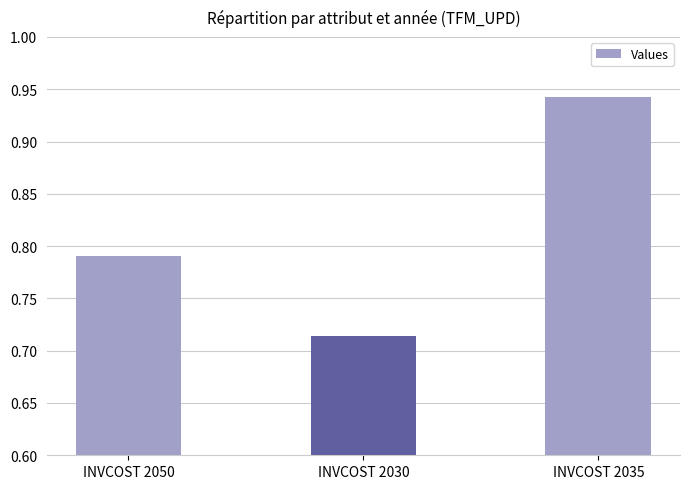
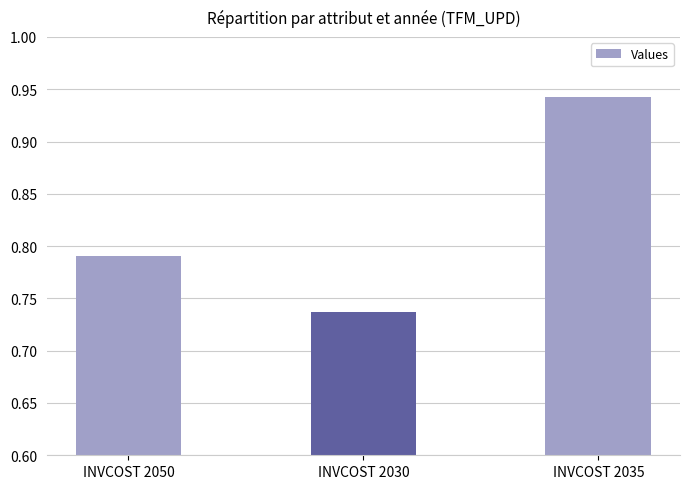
  {
    "INVCOST 2050": 0.791,
-   "INVCOST 2030": 0.714,
+   "INVCOST 2030": 0.737,
    "INVCOST 2035": 0.943
  }
